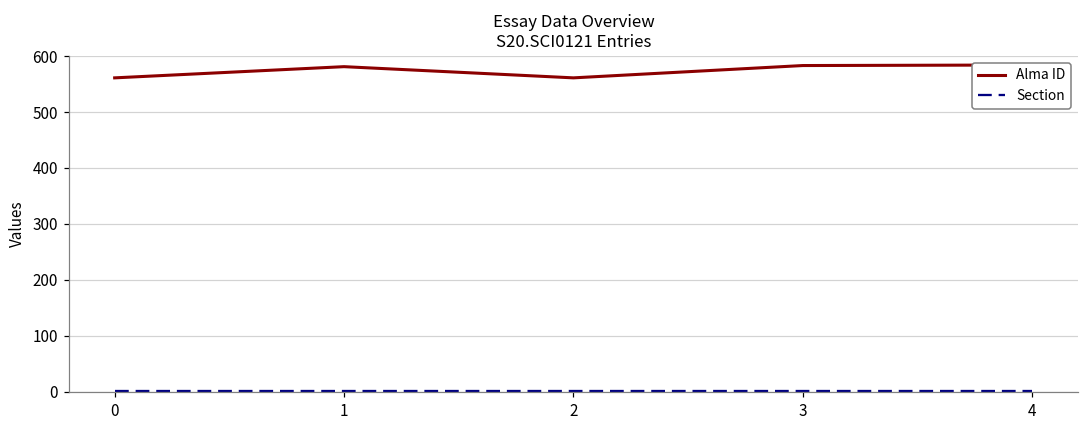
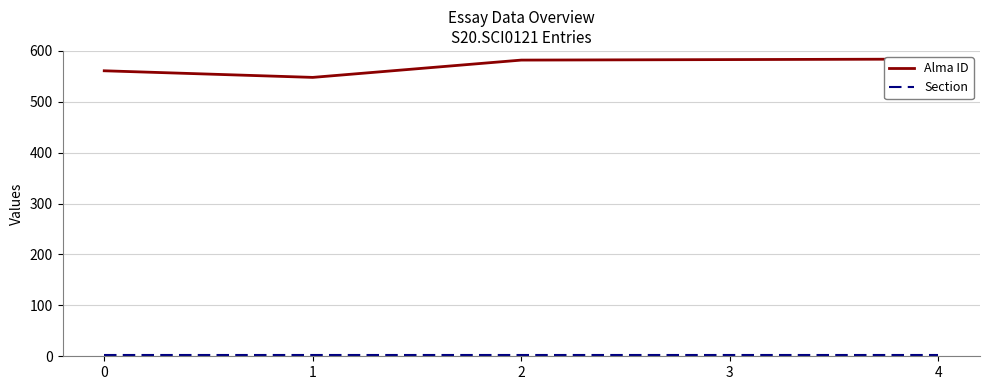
  {
    "Alma ID": {
      "0": 560,
-     "1": 580,
-     "2": 560,
+     "1": 550,
+     "2": 580,
      "3": 580
    },
    "Section": {
      "0": 0,
      "1": 0,
      "2": 0,
      "3": 0,
      "4": 0
    }
  }
